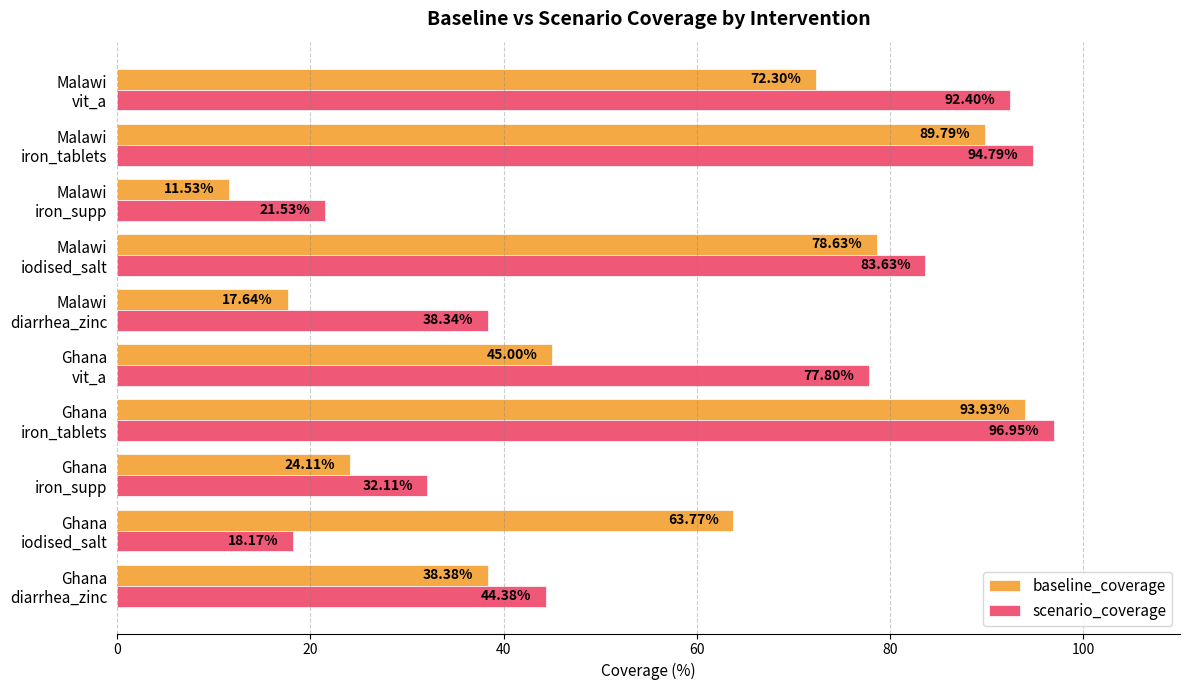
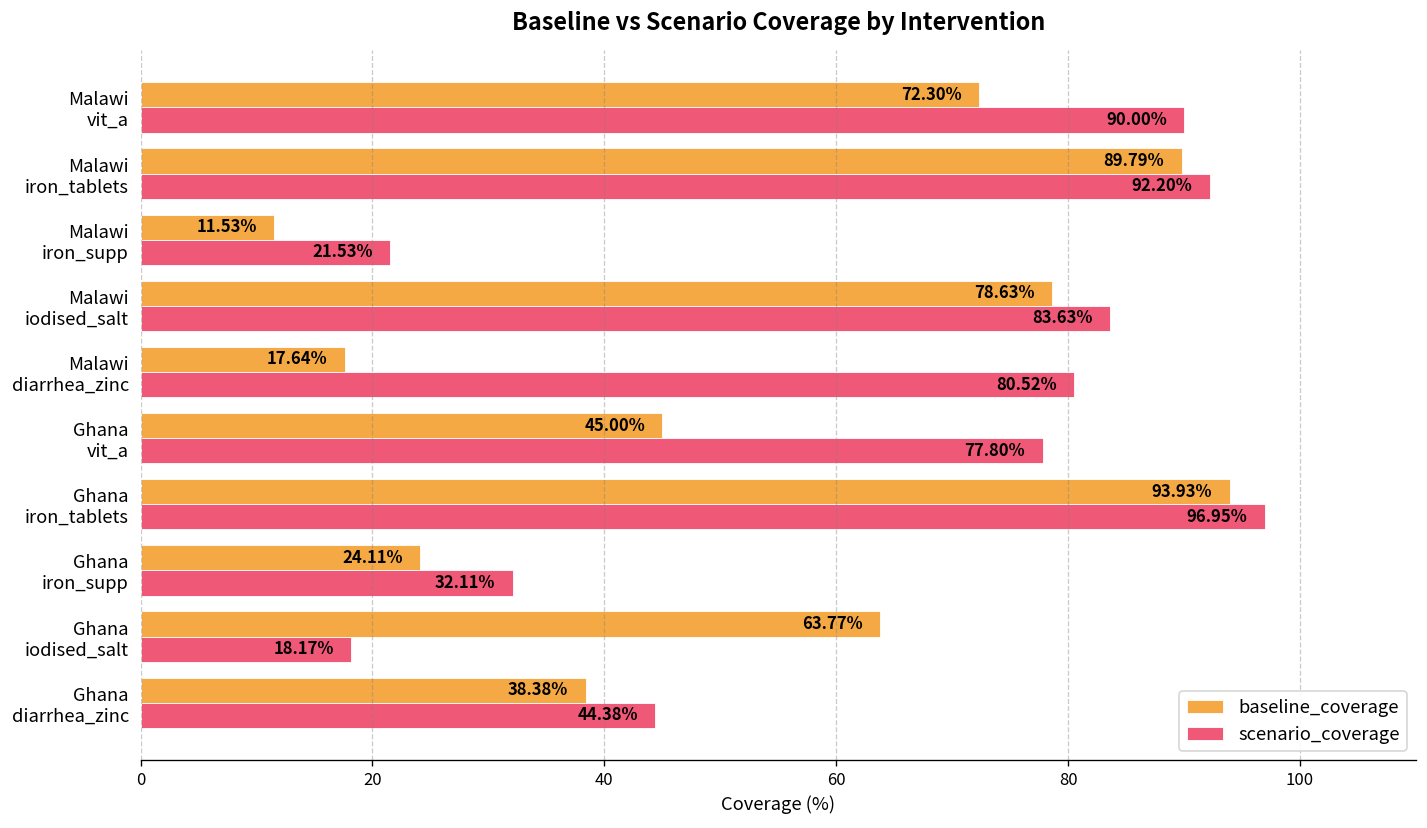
  {
    "baseline_coverage": {
      "Malawi vit_a": "72.30%",
      "Malawi iron_tablets": "89.79%",
      "Malawi iron_supp": "11.53%",
      "Malawi iodised_salt": "78.63%",
      "Malawi diarrhea_zinc": "17.64%",
      "Ghana vit_a": "45.00%",
      "Ghana iron_tablets": "93.93%",
      "Ghana iron_supp": "24.11%",
      "Ghana iodised_salt": "63.77%",
      "Ghana diarrhea_zinc": "38.38%"
    },
    "scenario_coverage": {
-     "Malawi vit_a": "92.40%",
-     "Malawi iron_tablets": "94.79%",
+     "Malawi vit_a": "90.00%",
+     "Malawi iron_tablets": "92.20%",
      "Malawi iron_supp": "21.53%",
      "Malawi iodised_salt": "83.63%",
-     "Malawi diarrhea_zinc": "38.34%",
+     "Malawi diarrhea_zinc": "80.52%",
      "Ghana vit_a": "77.80%",
      "Ghana iron_tablets": "96.95%",
      "Ghana iron_supp": "32.11%",
      "Ghana iodised_salt": "18.17%",
      "Ghana diarrhea_zinc": "44.38%"
    }
  }
